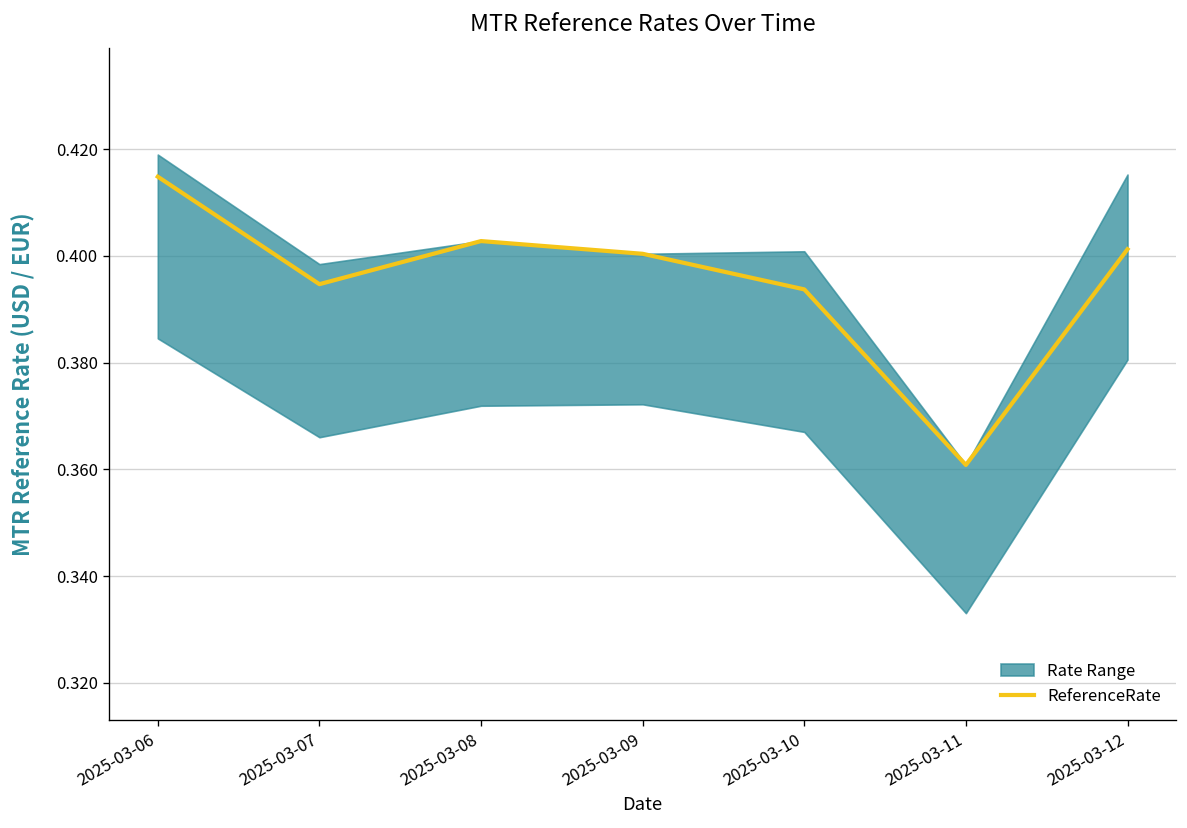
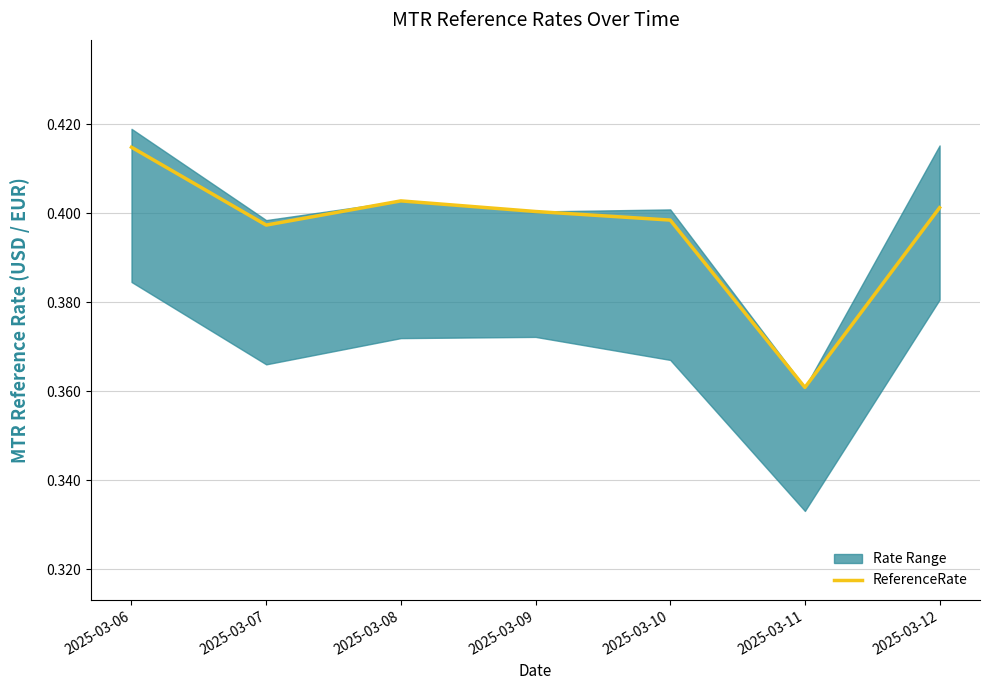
  {
    "ReferenceRate": {
      "2025-03-06": 0.415,
-     "2025-03-07": 0.395,
-     "2025-03-10": 0.394,
+     "2025-03-07": 0.397,
+     "2025-03-10": 0.398,
      "2025-03-12": 0.401
    }
  }
